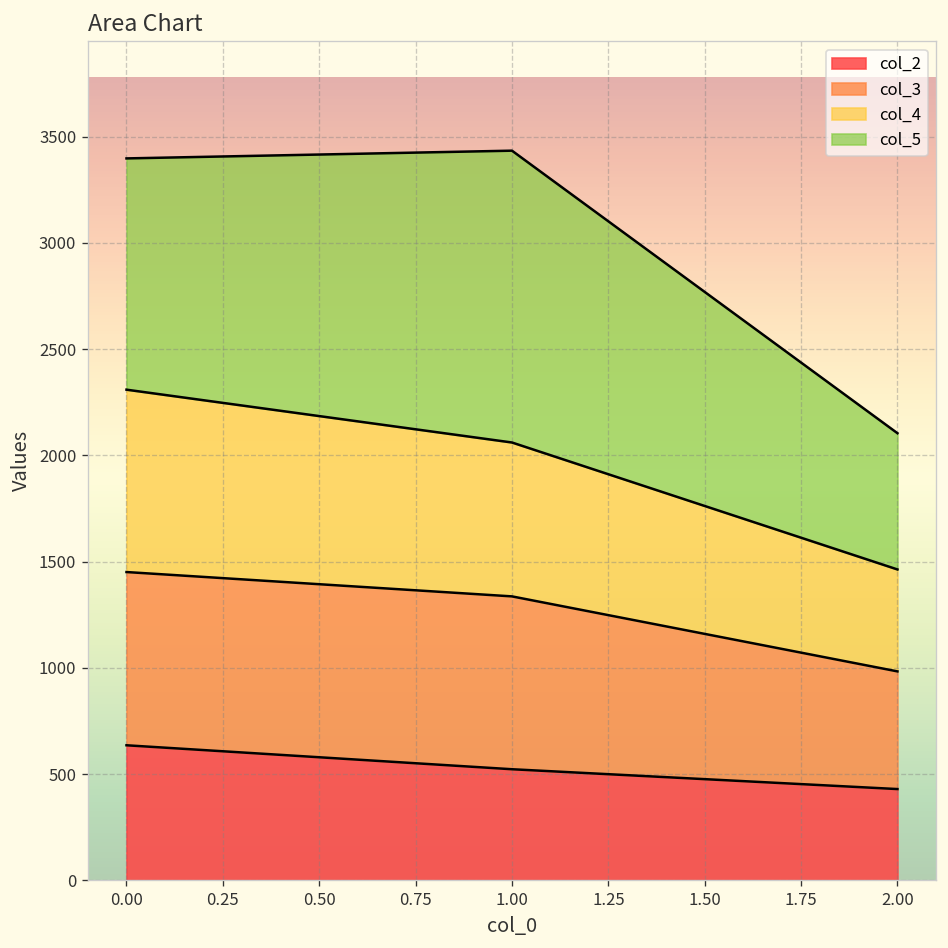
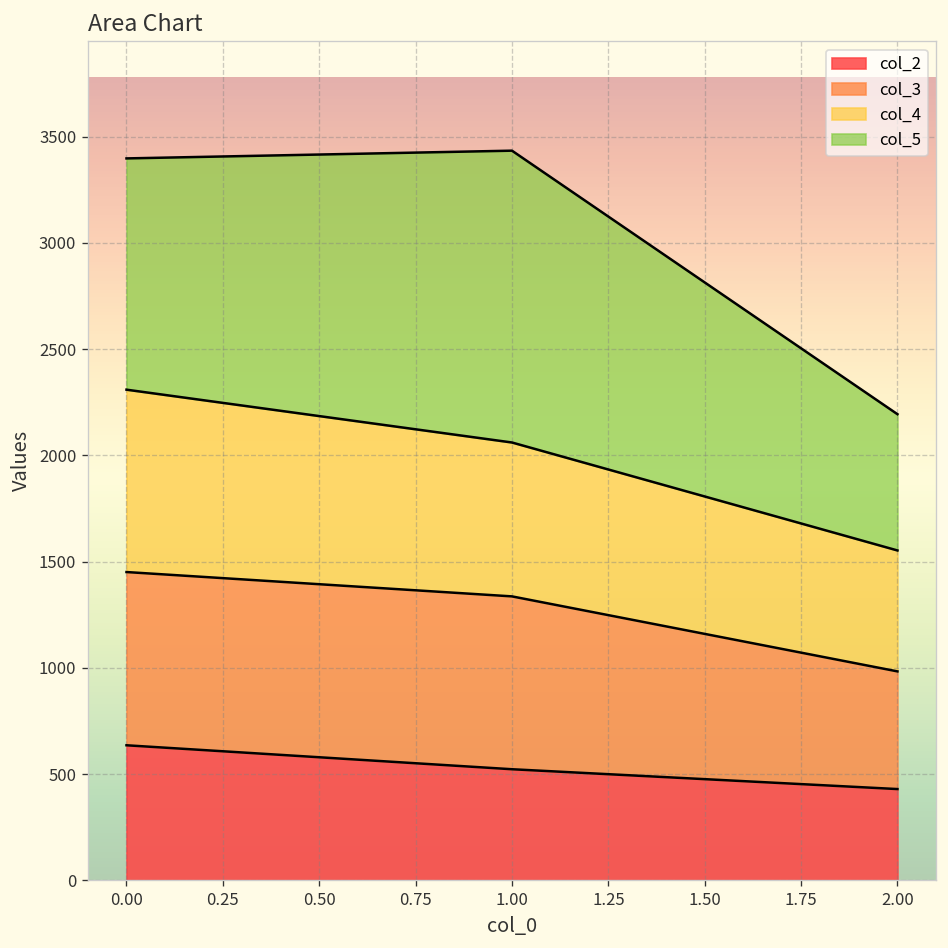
  {
    "col_2": {
      "0.00": 640,
      "1.00": 520,
      "2.00": 430
    },
    "col_3": {
      "0.00": 820,
      "1.00": 810,
      "2.00": 550
    },
    "col_4": {
      "0.00": 860,
      "1.00": 720,
-     "2.00": 480
+     "2.00": 570
    },
    "col_5": {
      "0.00": 1090,
      "1.00": 1370,
      "2.00": 640
    }
  }
